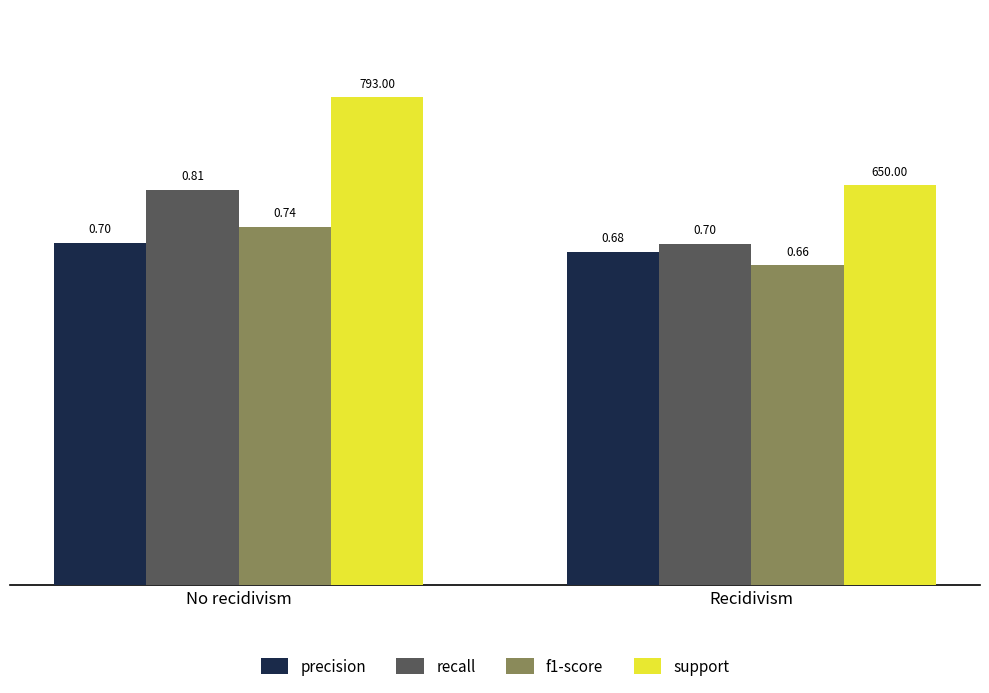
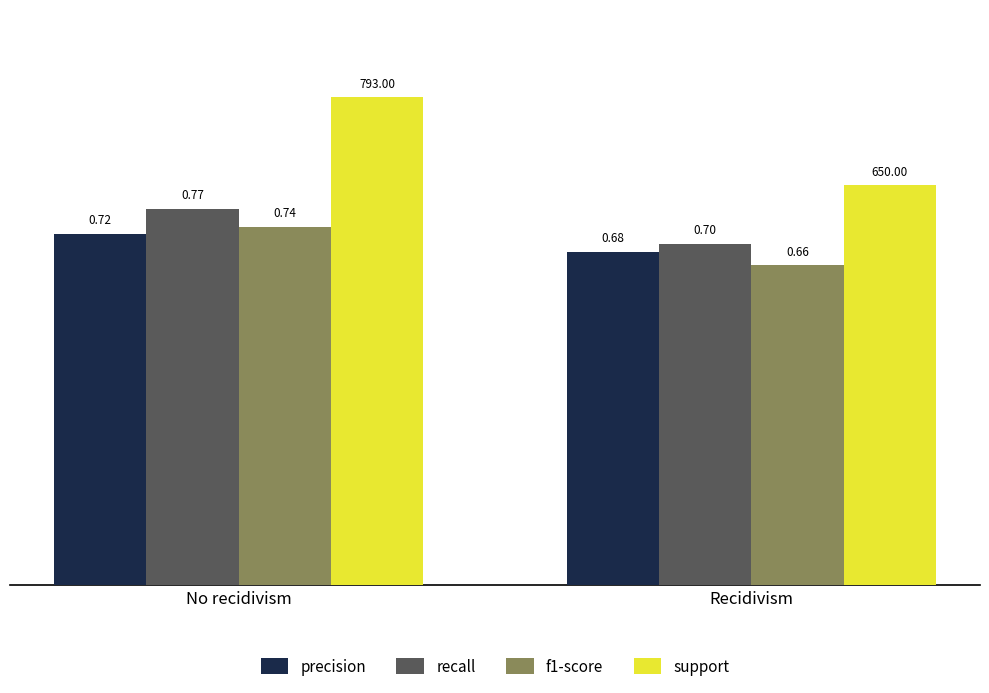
  {
    "precision": {
-     "No recidivism": 0.70,
+     "No recidivism": 0.72,
      "Recidivism": 0.68
    },
    "recall": {
-     "No recidivism": 0.81,
+     "No recidivism": 0.77,
      "Recidivism": 0.70
    },
    "f1-score": {
      "No recidivism": 0.74,
      "Recidivism": 0.66
    }
  }
